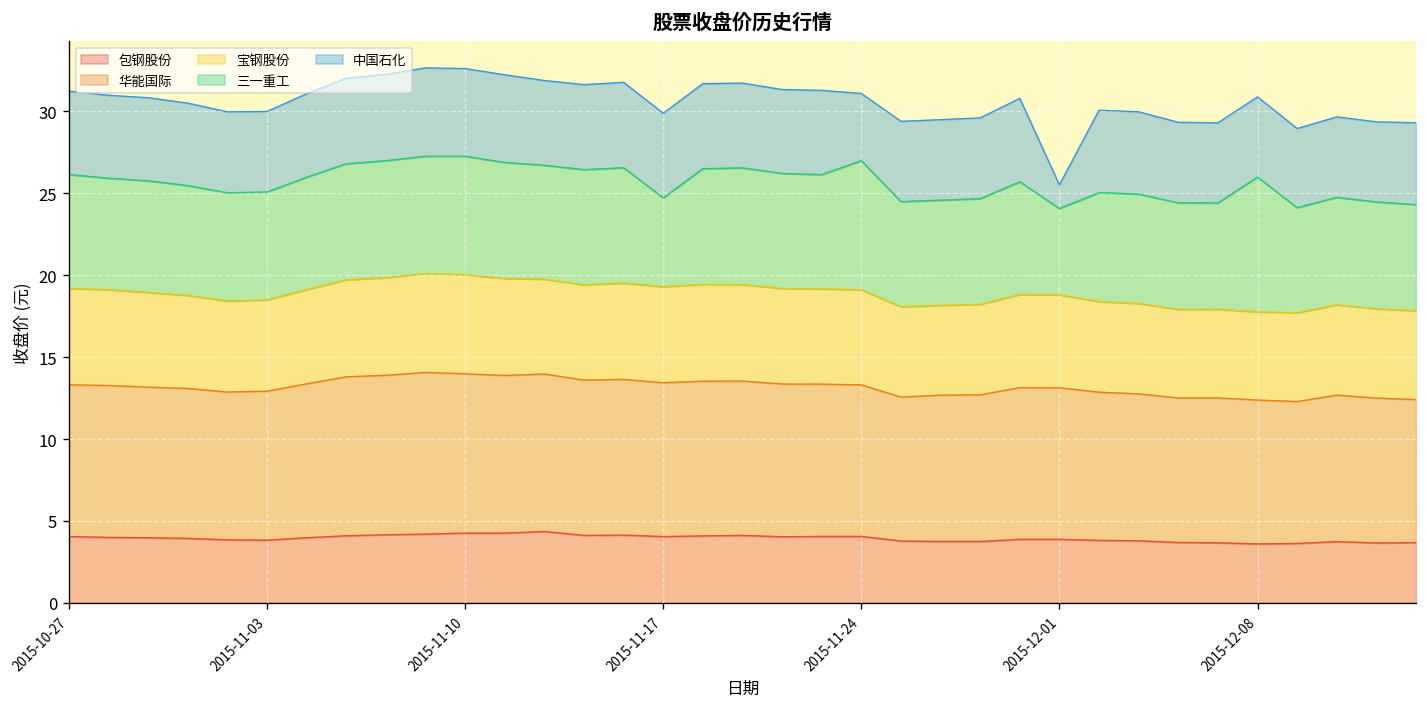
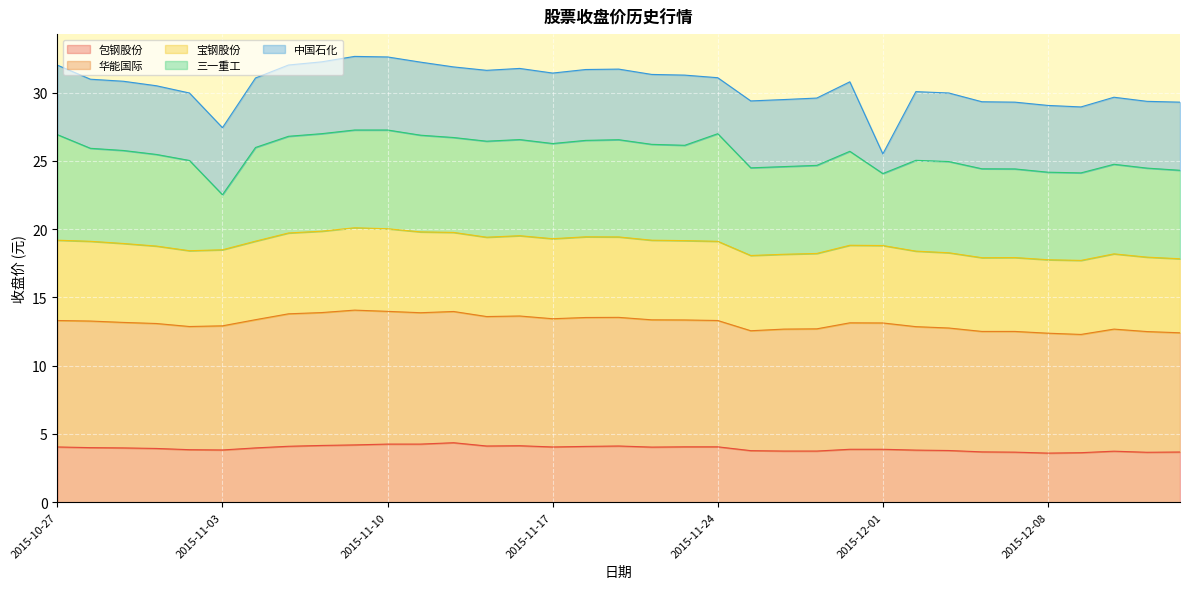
  {
    "三一重工": {
-     "2015-10-27": 6.9,
-     "2015-11-03": 6.6,
+     "2015-10-27": 7.7,
+     "2015-11-03": 4.0,
      "2015-11-10": 7.2,
-     "2015-11-17": 5.4,
+     "2015-11-17": 7.0,
      "2015-11-24": 7.9,
      "2015-12-01": 5.3,
-     "2015-12-08": 8.2
+     "2015-12-08": 6.4
    },
    "中国石化": {
      "2015-10-27": 5.1,
      "2015-11-03": 4.9,
      "2015-11-10": 5.3,
      "2015-11-17": 5.2,
      "2015-11-24": 4.1,
      "2015-12-01": 1.4,
      "2015-12-08": 4.9
    }
  }
